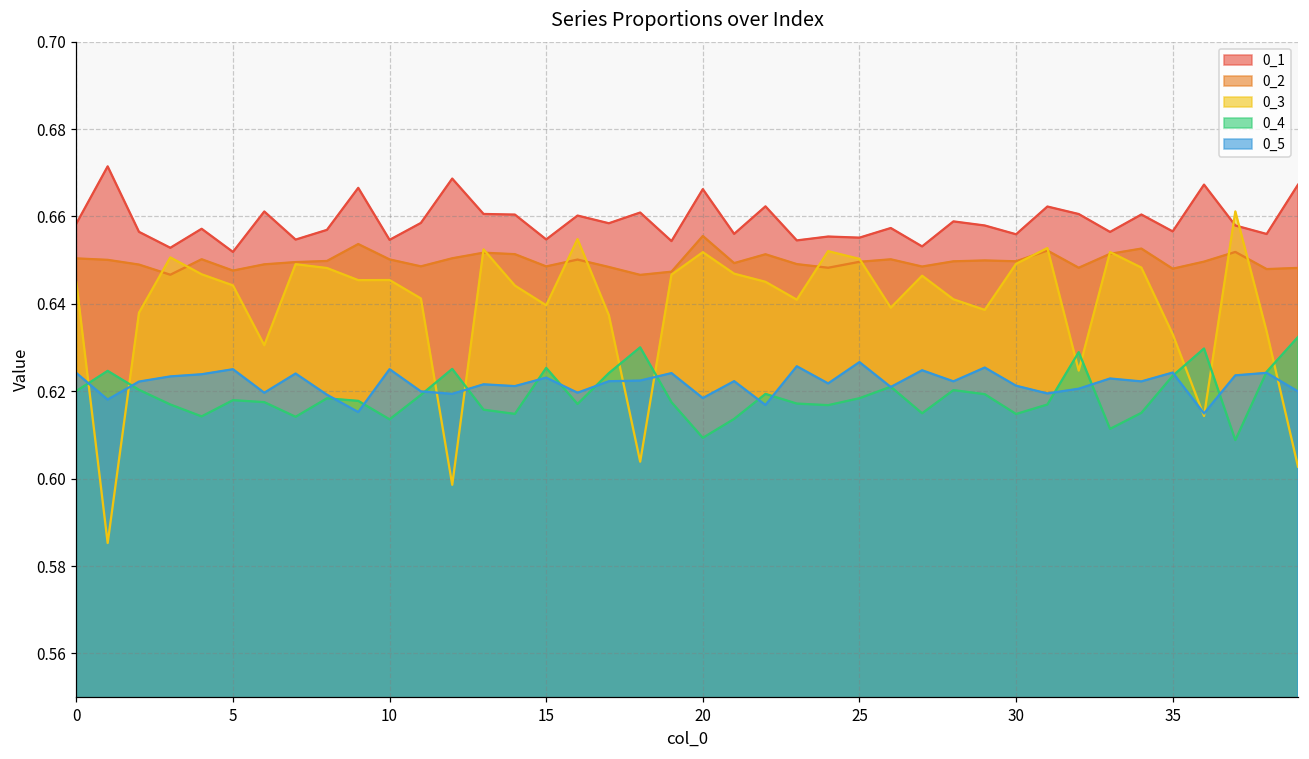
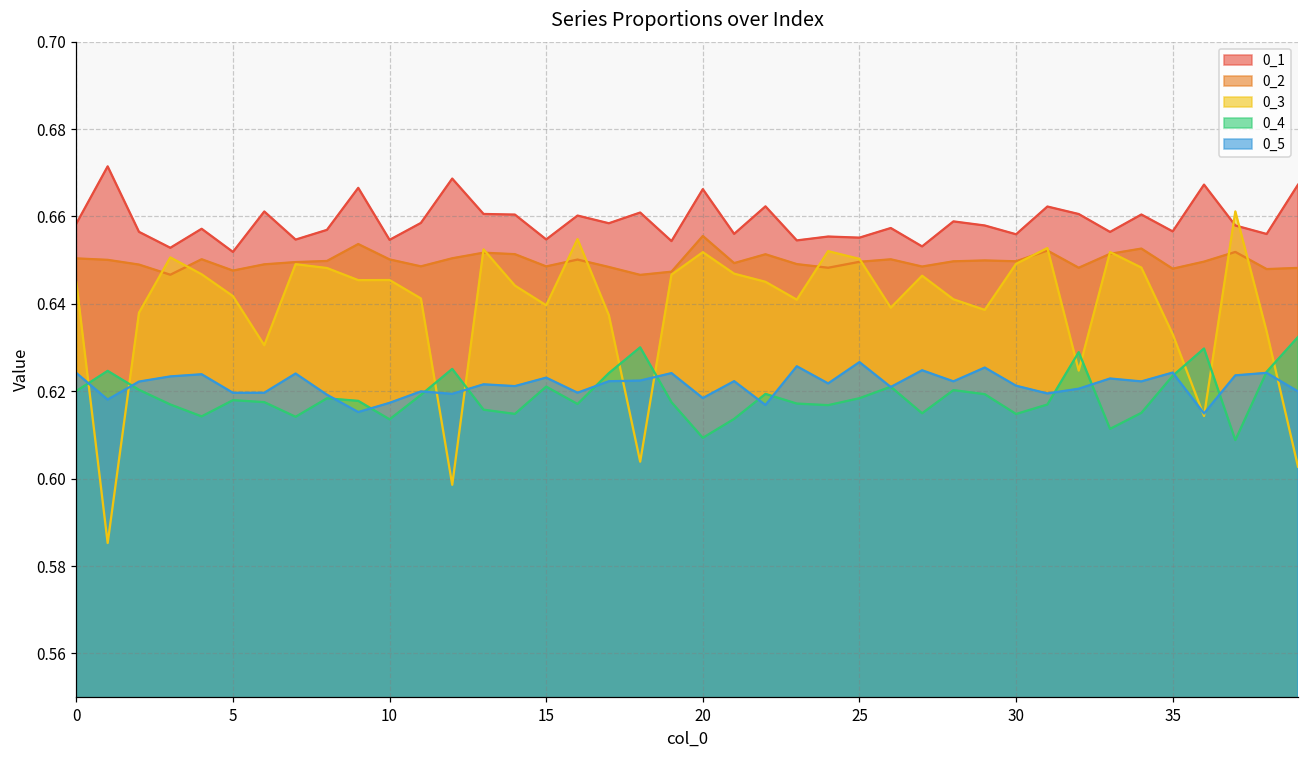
  {
    "0_3": {
      "0": 0.645,
-     "5": 0.644,
+     "5": 0.642,
      "10": 0.645,
      "15": 0.640,
      "20": 0.652,
      "25": 0.650,
      "35": 0.633
    },
    "0_4": {
      "0": 0.620,
      "5": 0.618,
      "10": 0.614,
-     "15": 0.625,
+     "15": 0.621,
      "20": 0.609,
      "25": 0.618,
      "30": 0.615,
      "35": 0.624
    },
    "0_5": {
      "0": 0.624,
-     "5": 0.625,
-     "10": 0.625,
+     "5": 0.620,
+     "10": 0.617,
      "15": 0.623,
      "20": 0.618,
      "25": 0.627,
      "30": 0.621,
      "35": 0.624
    }
  }
